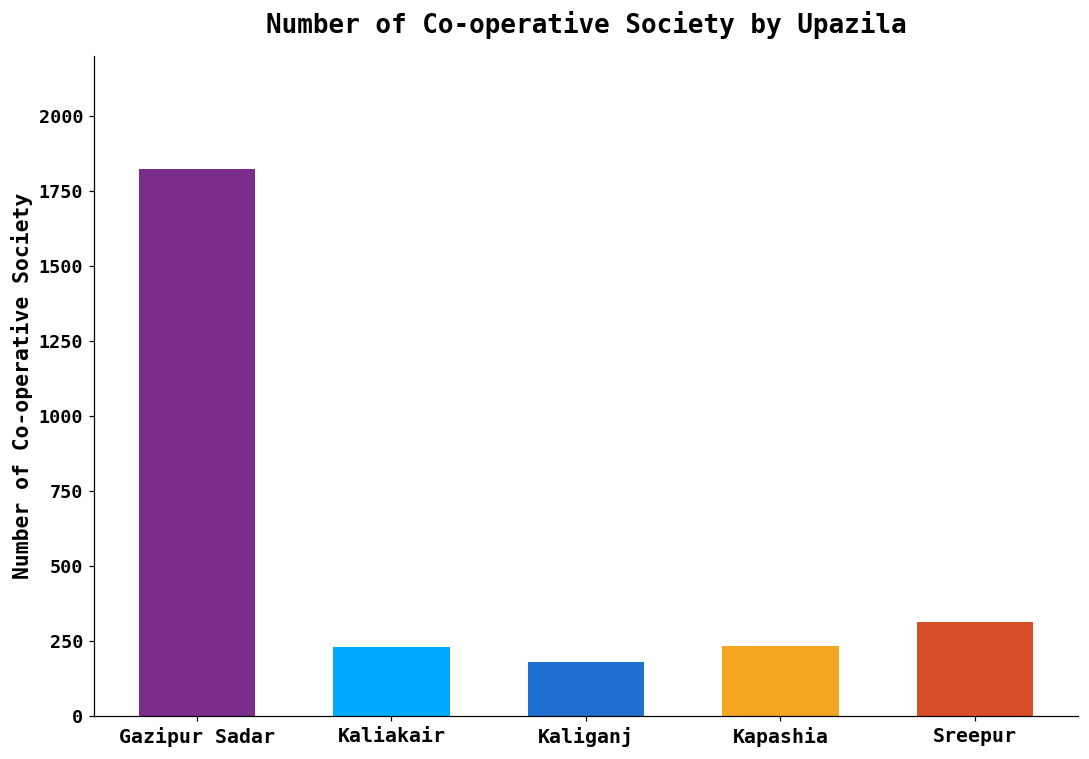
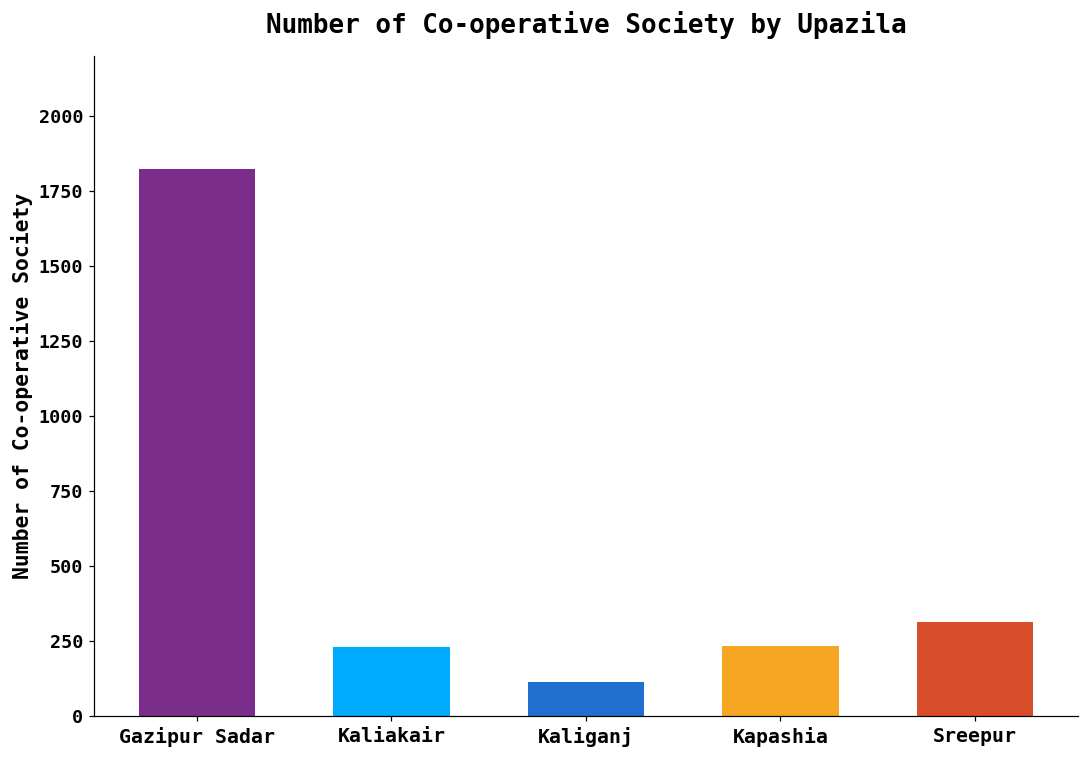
  {
    "Gazipur Sadar": 1830,
    "Kaliakair": 230,
-   "Kaliganj": 180,
+   "Kaliganj": 120,
    "Kapashia": 240,
    "Sreepur": 310
  }
